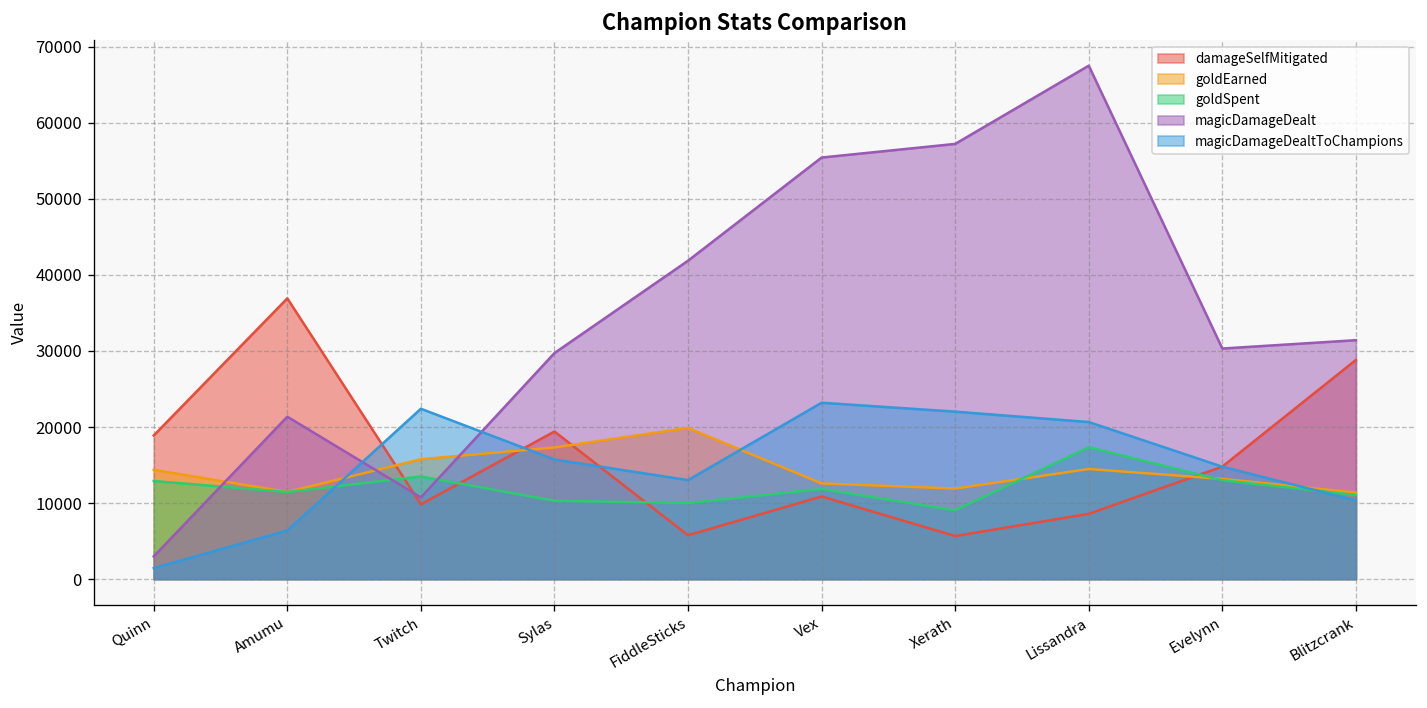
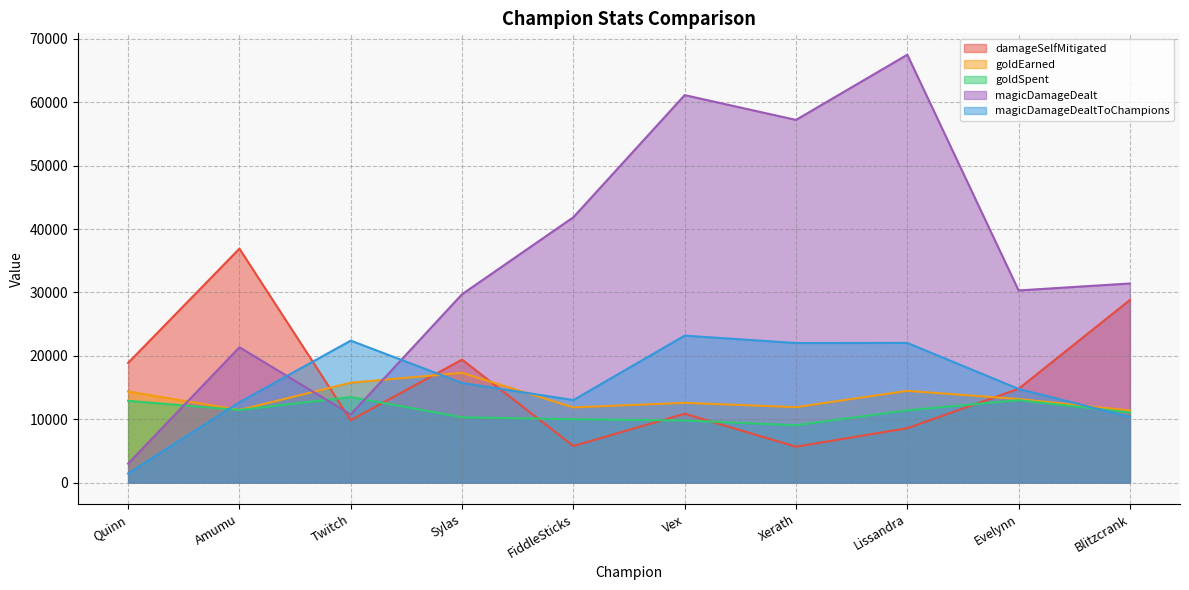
  {
    "damageSelfMitigated": {
      "Quinn": 19000,
      "Amumu": 37000,
      "Twitch": 10000,
      "Sylas": 19000,
      "FiddleSticks": 6000,
      "Vex": 11000,
      "Xerath": 6000,
      "Lissandra": 9000,
      "Blitzcrank": 29000
    },
    "goldEarned": {
      "Quinn": 14000,
      "Twitch": 16000,
      "Sylas": 17000,
-     "FiddleSticks": 20000,
+     "FiddleSticks": 12000,
      "Vex": 13000,
      "Xerath": 12000,
      "Lissandra": 14000
    },
    "goldSpent": {
      "Quinn": 13000,
      "Twitch": 14000,
      "Sylas": 10000,
      "FiddleSticks": 10000,
-     "Vex": 12000,
+     "Vex": 10000,
      "Xerath": 9000,
-     "Lissandra": 17000
+     "Lissandra": 11000
    },
    "magicDamageDealt": {
      "Quinn": 3000,
      "Amumu": 21000,
      "Twitch": 11000,
      "Sylas": 30000,
      "FiddleSticks": 42000,
-     "Vex": 55000,
+     "Vex": 61000,
      "Xerath": 57000,
      "Lissandra": 68000,
      "Evelynn": 30000,
      "Blitzcrank": 31000
    },
    "magicDamageDealtToChampions": {
      "Quinn": 1000,
-     "Amumu": 6000,
+     "Amumu": 13000,
      "Twitch": 22000,
      "Sylas": 16000,
      "FiddleSticks": 13000,
      "Vex": 23000,
      "Xerath": 22000,
-     "Lissandra": 21000,
+     "Lissandra": 22000,
      "Blitzcrank": 10000
    }
  }
